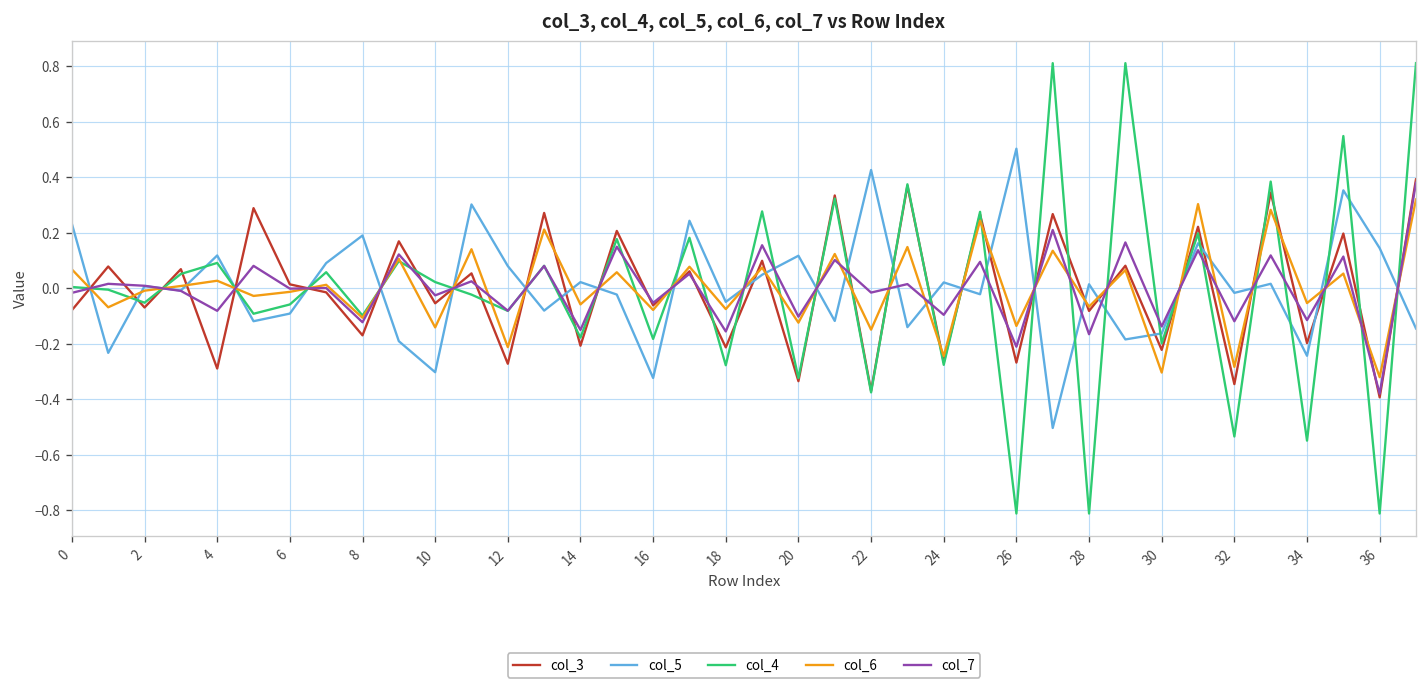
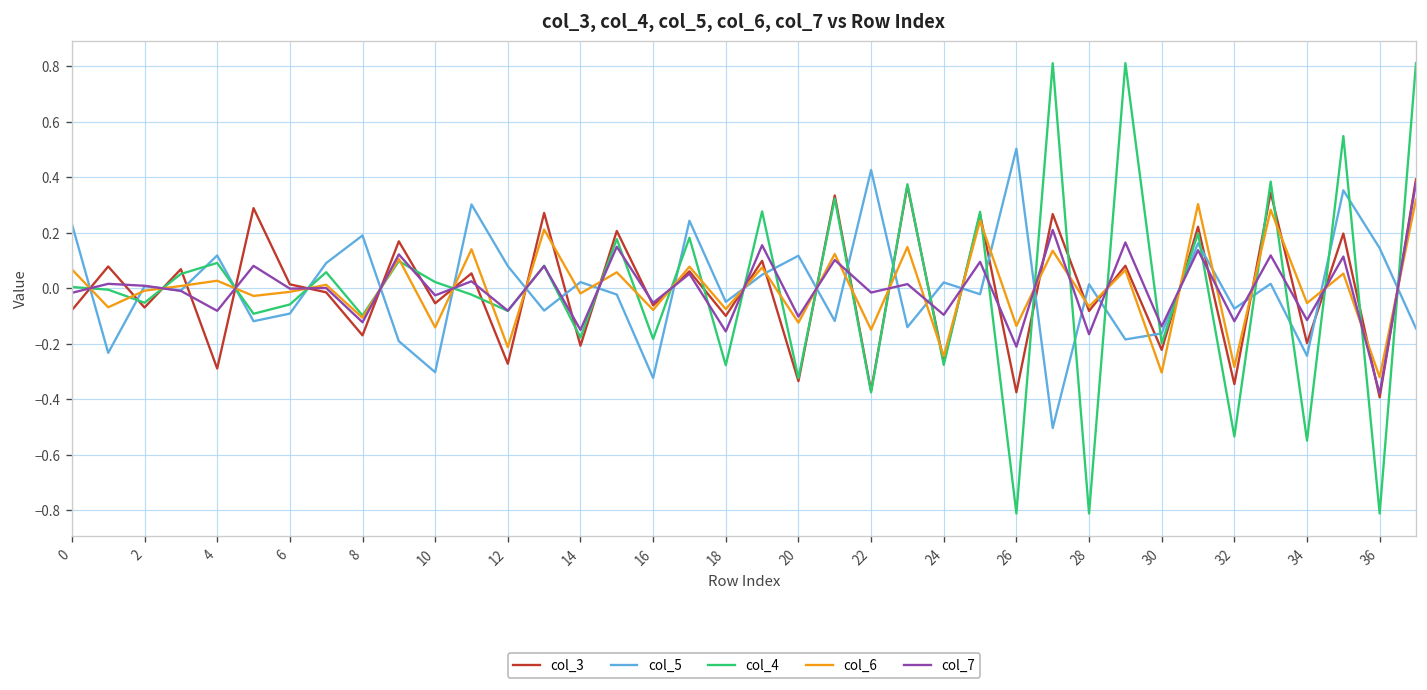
  {
    "col_3": {
      "0": -0.08,
      "2": -0.07,
      "4": -0.29,
      "6": 0.01,
      "8": -0.17,
      "10": -0.05,
      "12": -0.27,
      "14": -0.21,
-     "18": -0.21,
+     "18": -0.10,
      "20": -0.33,
-     "26": -0.27,
+     "26": -0.37,
      "28": -0.08,
      "30": -0.22,
      "32": -0.35,
      "34": -0.20,
      "36": -0.39
    },
    "col_5": {
      "0": 0.23,
      "4": 0.12,
      "6": -0.09,
      "8": 0.19,
      "10": -0.30,
      "12": 0.08,
      "14": 0.02,
      "16": -0.32,
      "18": -0.05,
      "20": 0.12,
      "22": 0.43,
      "24": 0.02,
      "26": 0.50,
      "28": 0.01,
      "30": -0.16,
-     "32": -0.02,
+     "32": -0.07,
      "34": -0.24,
      "36": 0.14
    },
    "col_4": {
      "0": 0.00,
      "2": -0.05,
      "4": 0.09,
      "6": -0.06,
      "10": 0.02,
      "14": -0.18,
      "16": -0.18,
      "18": -0.28,
      "20": -0.32,
      "26": -0.81,
      "28": -0.81,
      "30": -0.20,
      "32": -0.53,
      "34": -0.55,
      "36": -0.81
    },
    "col_6": {
      "0": 0.07,
      "2": -0.01,
      "4": 0.03,
      "6": -0.01,
      "10": -0.14,
      "12": -0.21,
-     "14": -0.06,
+     "14": -0.02,
      "16": -0.08,
      "18": -0.07,
      "20": -0.12,
      "22": -0.15,
      "24": -0.24,
      "26": -0.14,
      "28": -0.07,
      "30": -0.30,
      "32": -0.28,
      "34": -0.05,
      "36": -0.32
    },
    "col_7": {
      "0": -0.02,
      "4": -0.08,
      "6": 0.00,
      "8": -0.12,
      "10": -0.03,
      "14": -0.15,
      "18": -0.16,
      "20": -0.10,
      "22": -0.02,
      "24": -0.10,
      "26": -0.21,
      "28": -0.17,
      "30": -0.14,
      "32": -0.12,
      "34": -0.11,
      "36": -0.38
    }
  }
